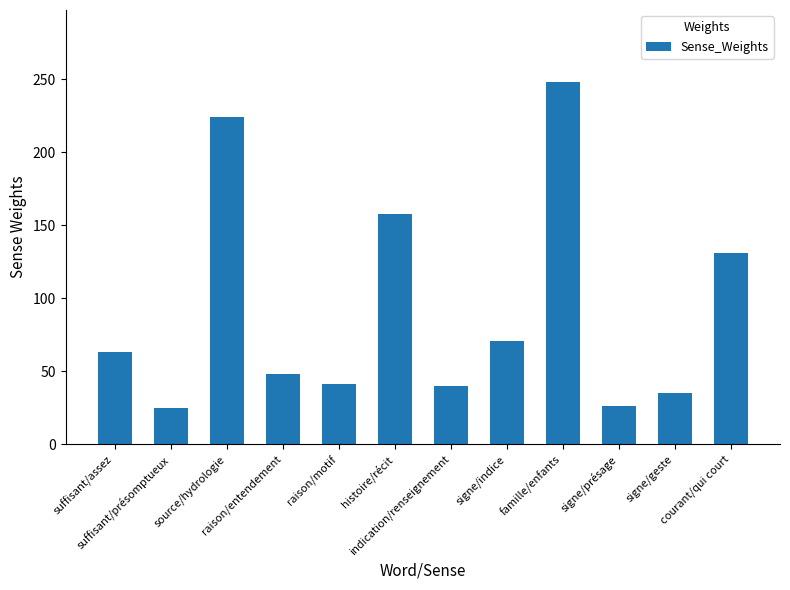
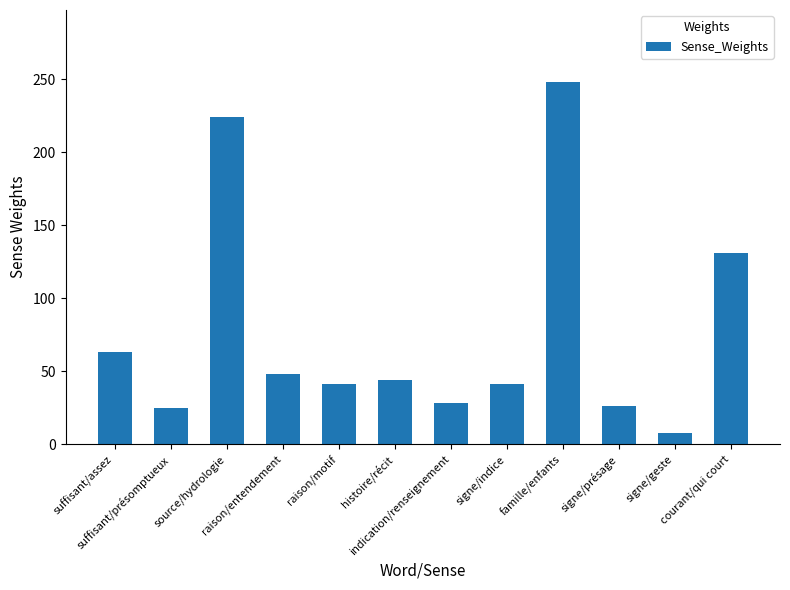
  {
    "suffisant/assez": 63,
    "suffisant/présomptueux": 25,
    "source/hydrologie": 224,
    "raison/entendement": 48,
    "raison/motif": 41,
-   "histoire/récit": 158,
-   "indication/renseignement": 40,
-   "signe/indice": 71,
+   "histoire/récit": 44,
+   "indication/renseignement": 28,
+   "signe/indice": 41,
    "famille/enfants": 248,
    "signe/présage": 26,
-   "signe/geste": 35,
+   "signe/geste": 8,
    "courant/qui court": 131
  }
